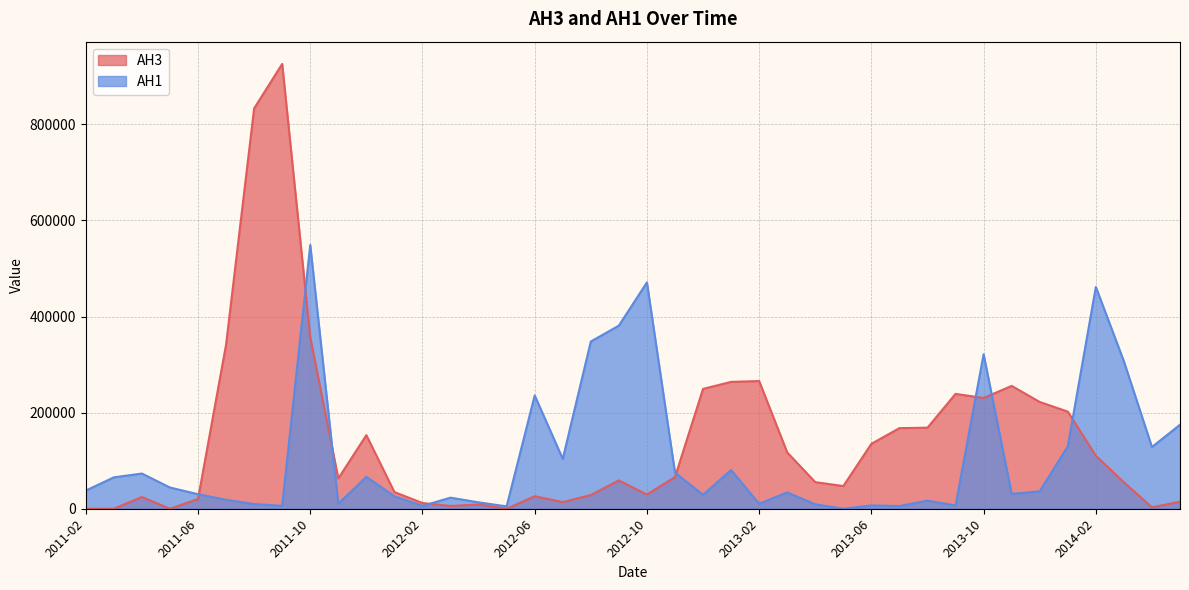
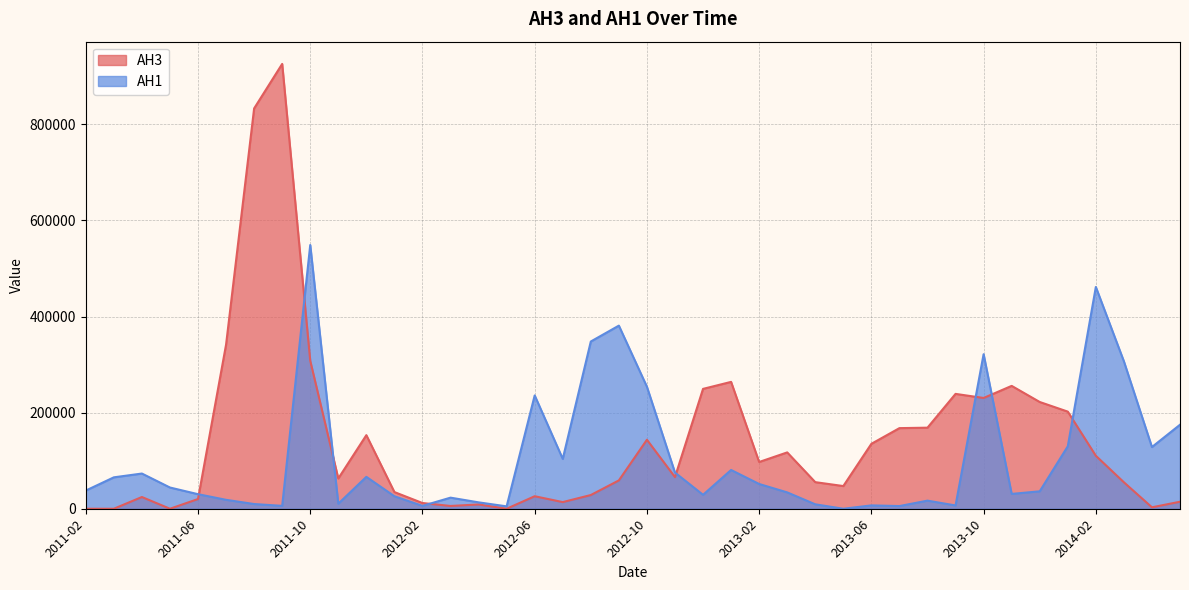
  {
    "AH3": {
      "2011-02": 0,
      "2011-06": 20000,
-     "2011-10": 360000,
+     "2011-10": 310000,
      "2012-02": 10000,
      "2012-06": 30000,
-     "2012-10": 30000,
-     "2013-02": 270000,
+     "2012-10": 140000,
+     "2013-02": 100000,
      "2013-06": 140000,
      "2013-10": 230000,
      "2014-02": 110000
    },
    "AH1": {
      "2011-02": 40000,
      "2011-06": 30000,
      "2011-10": 550000,
      "2012-02": 10000,
      "2012-06": 240000,
-     "2012-10": 470000,
-     "2013-02": 10000,
+     "2012-10": 250000,
+     "2013-02": 50000,
      "2013-06": 10000,
      "2013-10": 320000,
      "2014-02": 460000
    }
  }
